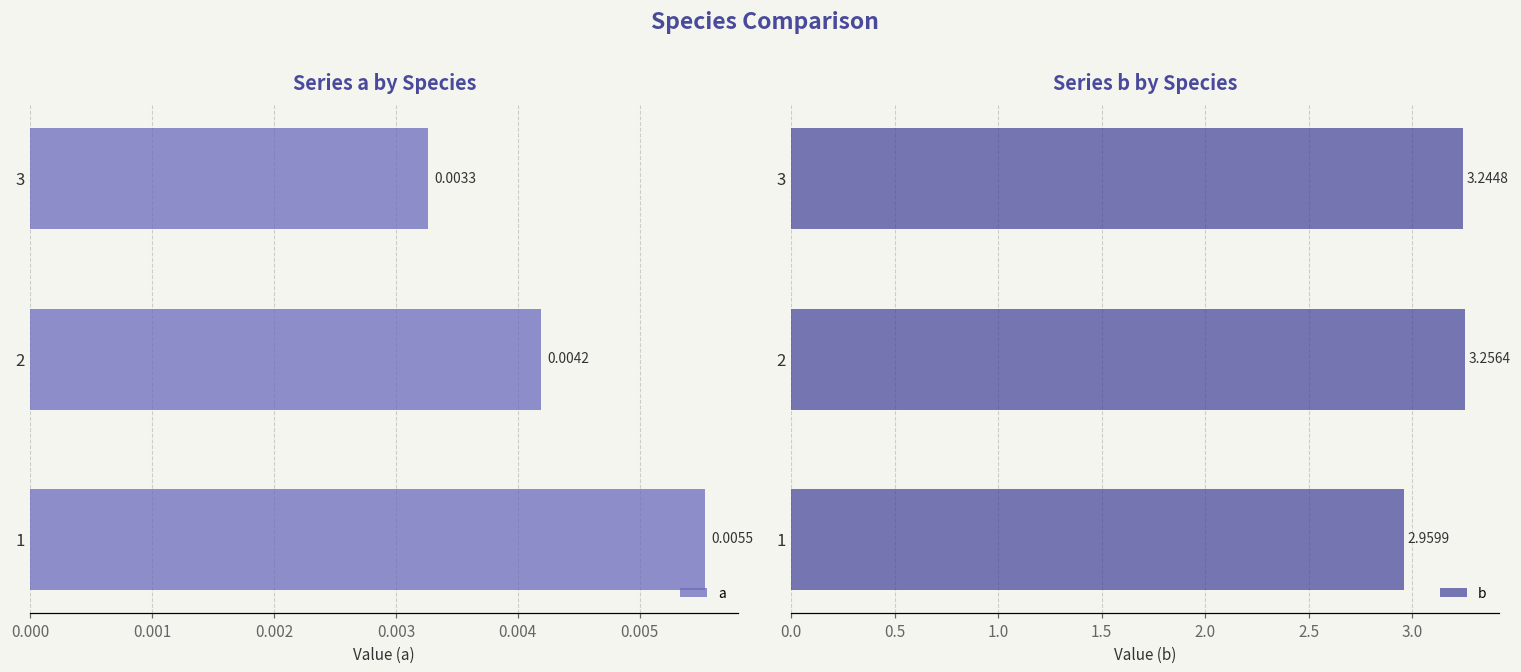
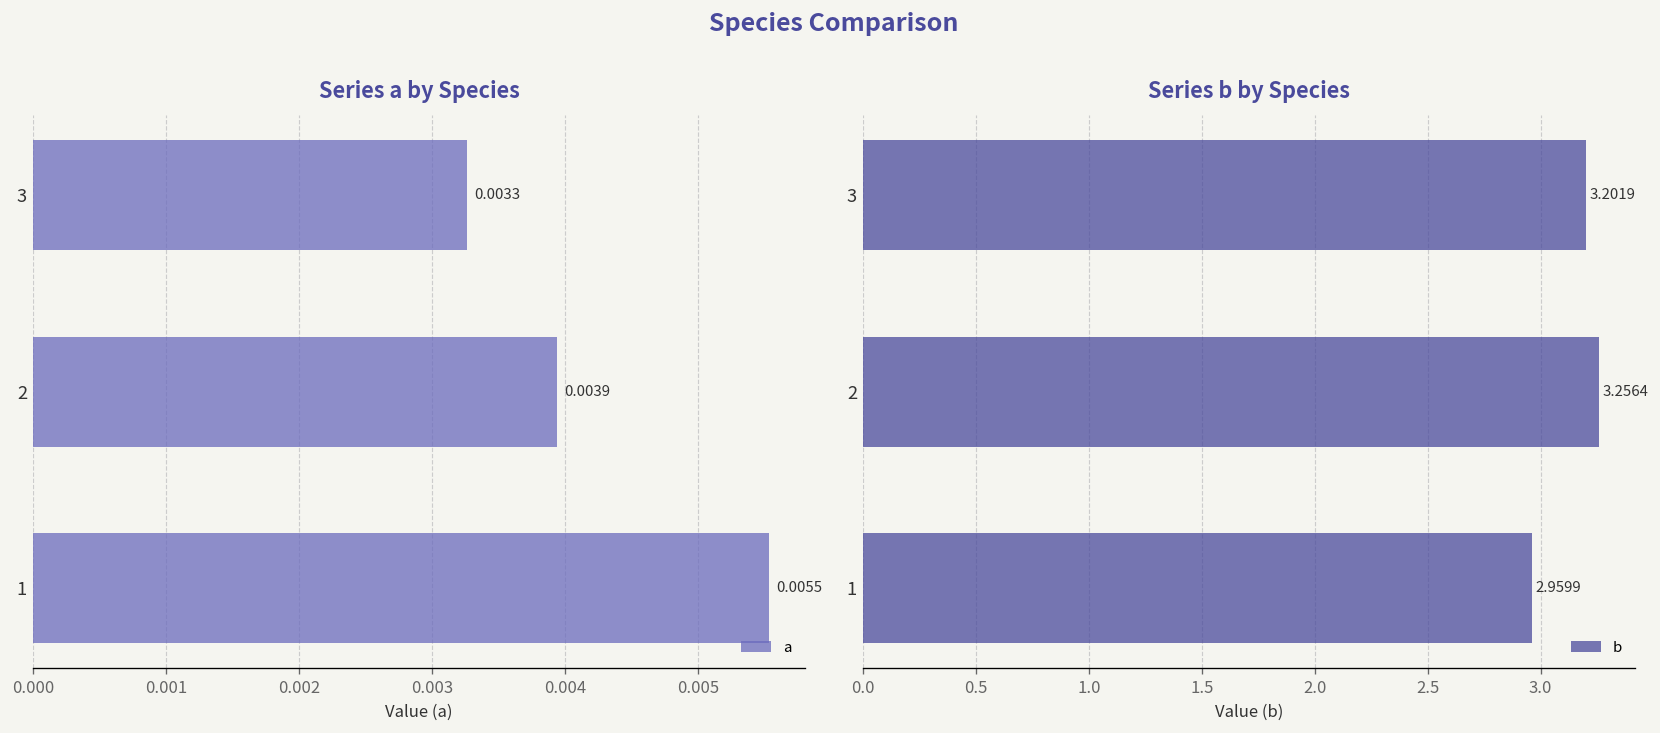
  {
    "Series a by Species": {
      "3": 0.0033,
-     "2": 0.0042,
+     "2": 0.0039,
      "1": 0.0055
    },
    "Series b by Species": {
-     "3": 3.2448,
+     "3": 3.2019,
      "2": 3.2564,
      "1": 2.9599
    }
  }
